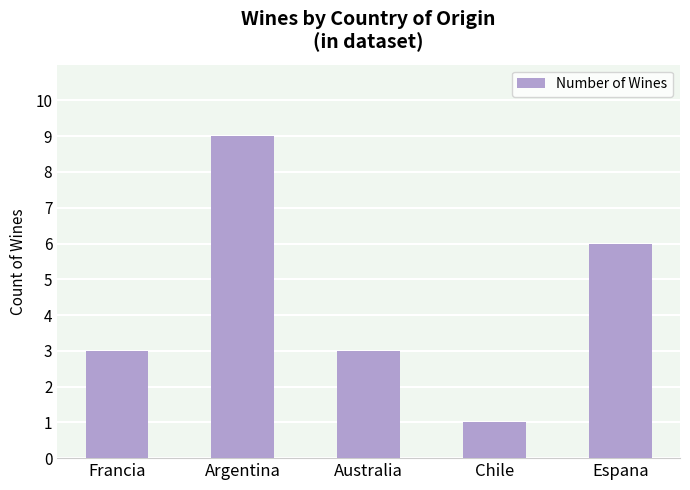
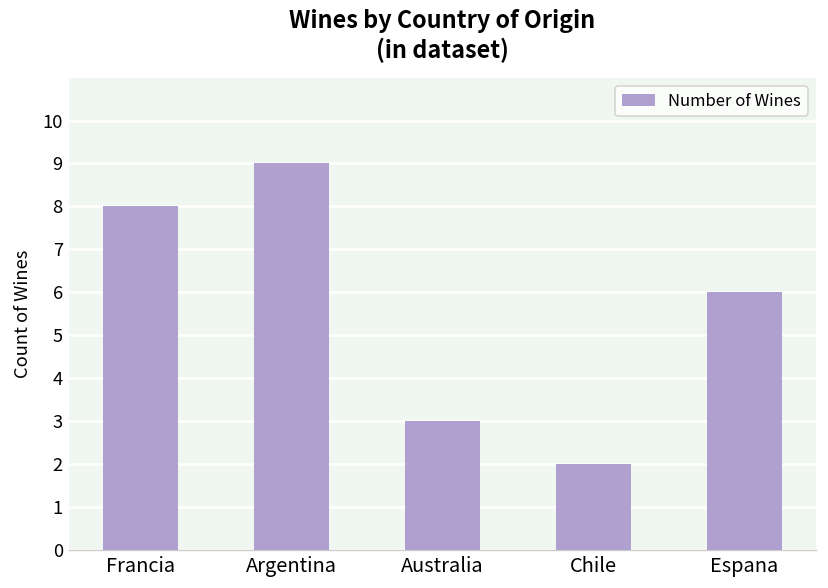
  {
-   "Francia": 3,
+   "Francia": 8,
    "Argentina": 9,
    "Australia": 3,
-   "Chile": 1,
+   "Chile": 2,
    "Espana": 6
  }
